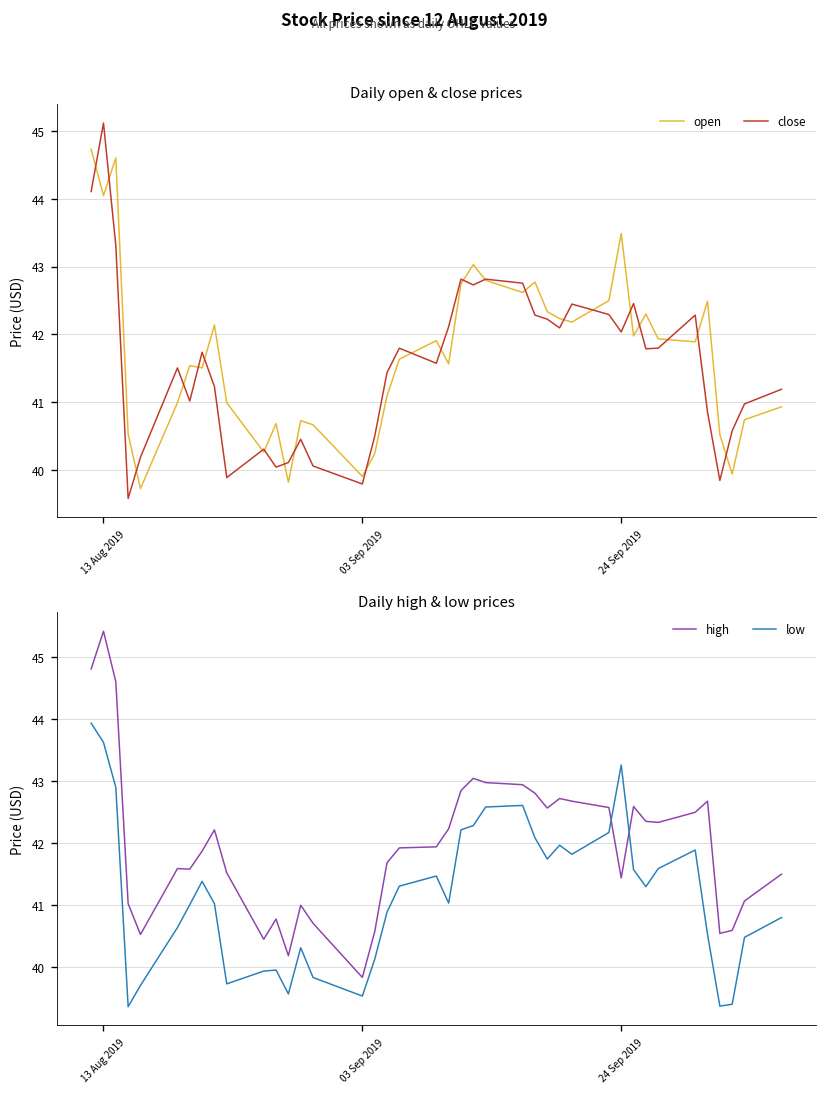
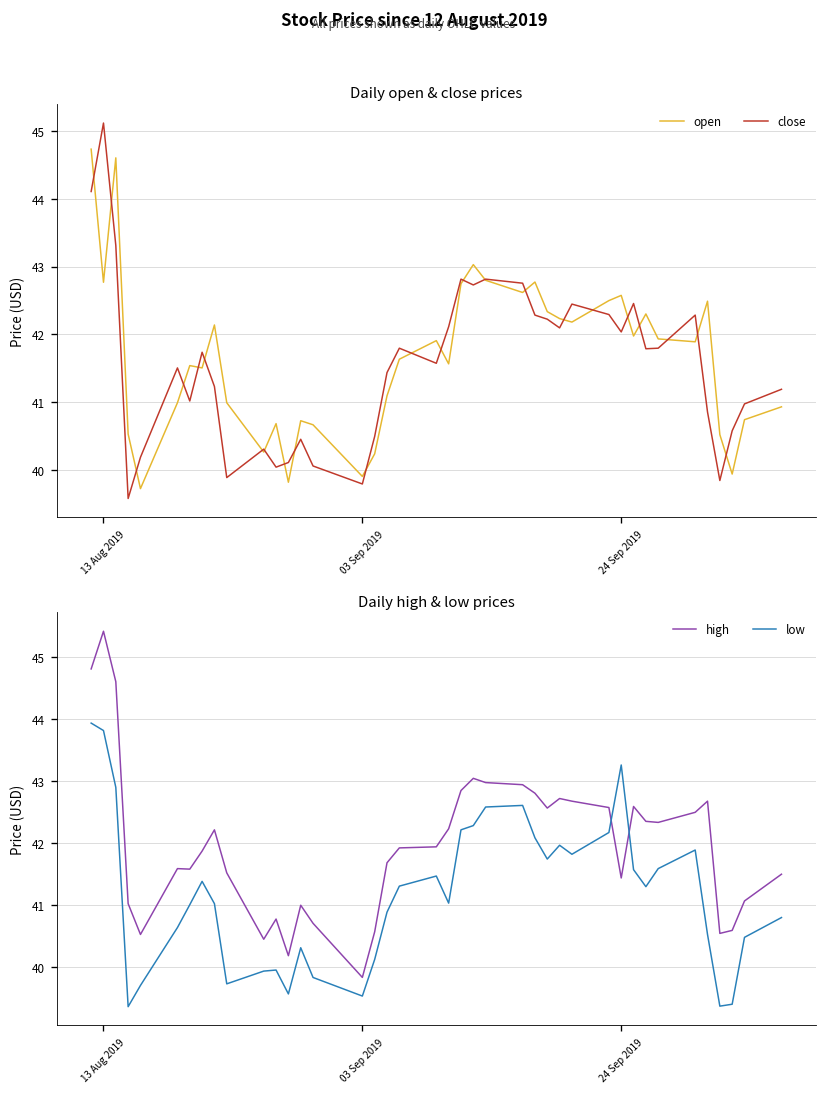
  {
    "Daily open & close prices": {
      "open": {
-       "13 Aug 2019": 44.0,
+       "13 Aug 2019": 42.8,
        "03 Sep 2019": 39.9,
-       "24 Sep 2019": 43.5
+       "24 Sep 2019": 42.6
      },
      "close": {
        "13 Aug 2019": 45.1,
        "03 Sep 2019": 39.8,
        "24 Sep 2019": 42.0
      }
    },
    "Daily high & low prices": {
      "high": {
        "13 Aug 2019": 45.4,
        "03 Sep 2019": 39.8,
        "24 Sep 2019": 41.4
      },
      "low": {
-       "13 Aug 2019": 43.6,
+       "13 Aug 2019": 43.8,
        "03 Sep 2019": 39.5,
        "24 Sep 2019": 43.3
      }
    }
  }
